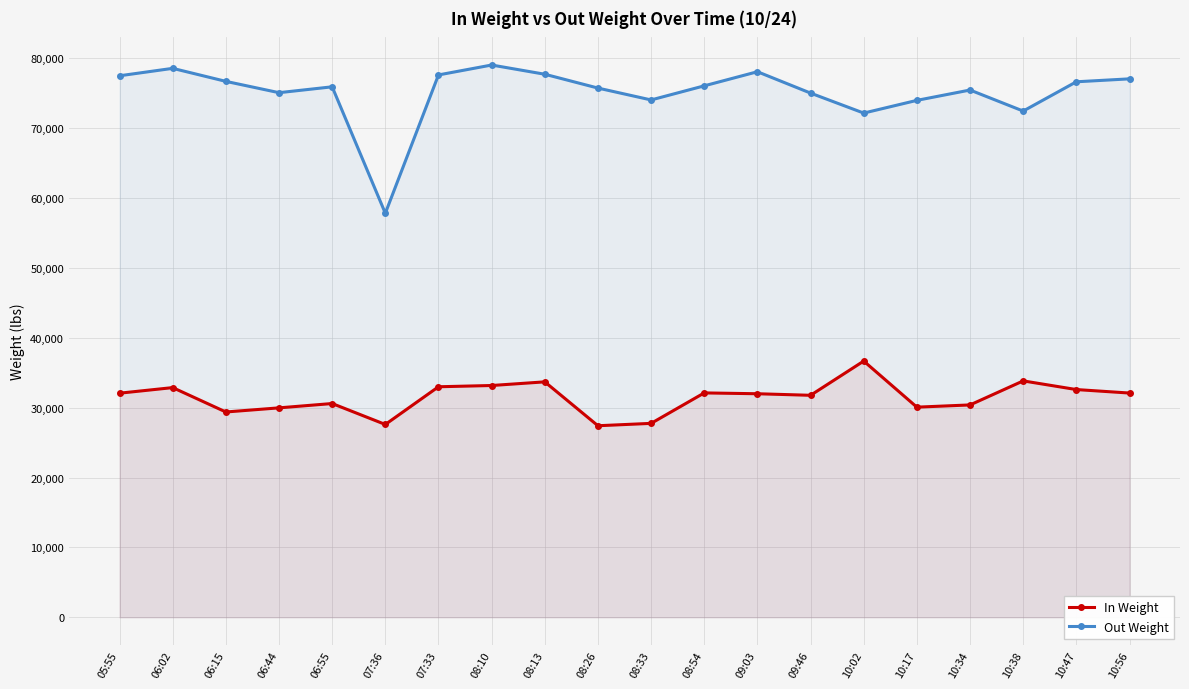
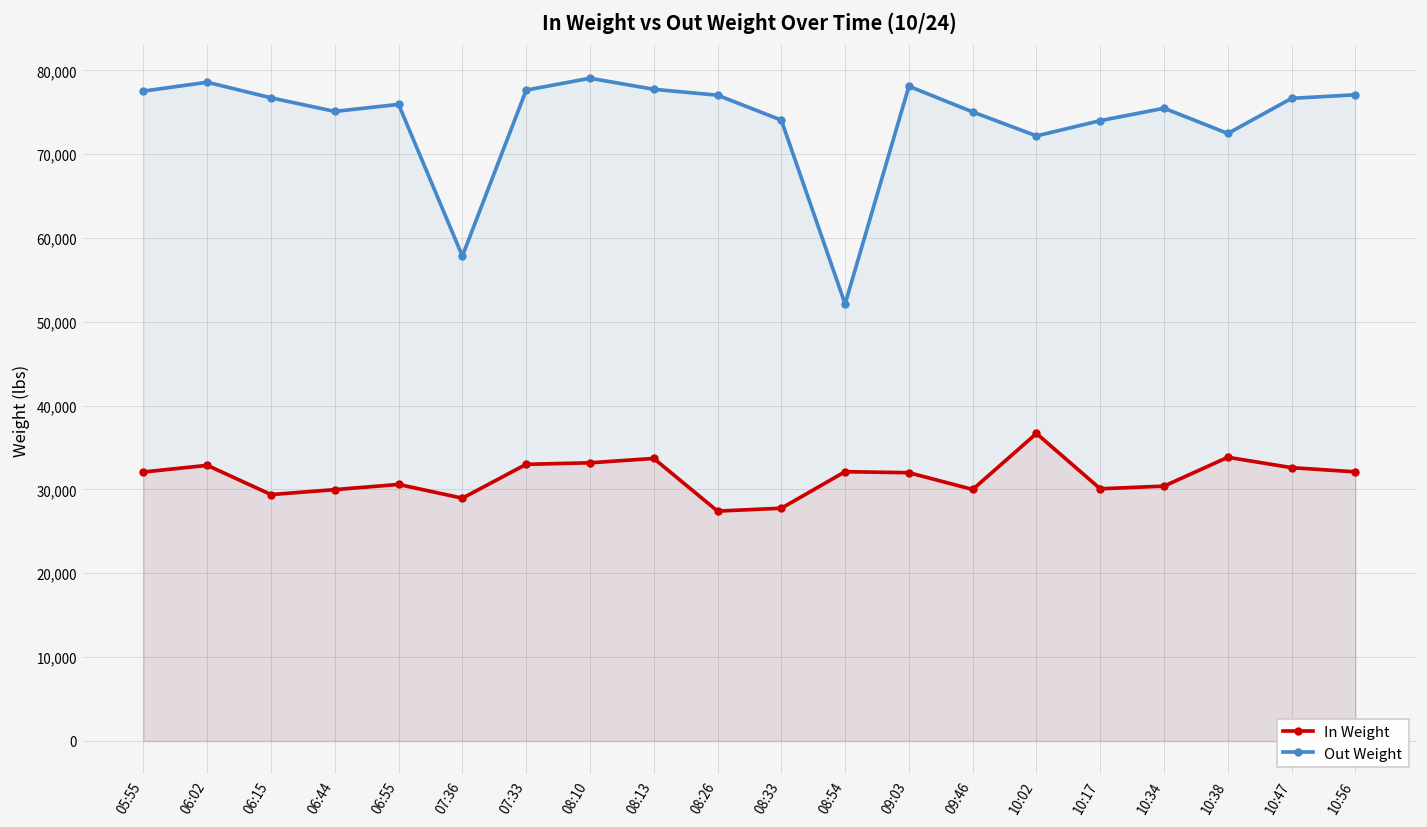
  {
    "In Weight": {
      "05:55": "32,000",
      "06:02": "33,000",
      "06:15": "29,000",
      "06:44": "30,000",
      "06:55": "31,000",
-     "07:36": "28,000",
+     "07:36": "29,000",
      "07:33": "33,000",
      "08:10": "33,000",
      "08:13": "34,000",
      "08:26": "27,000",
      "08:33": "28,000",
      "08:54": "32,000",
      "09:03": "32,000",
-     "09:46": "32,000",
+     "09:46": "30,000",
      "10:02": "37,000",
      "10:17": "30,000",
      "10:34": "30,000",
      "10:38": "34,000",
      "10:47": "33,000",
      "10:56": "32,000"
    },
    "Out Weight": {
      "05:55": "78,000",
      "06:02": "79,000",
      "06:15": "77,000",
      "06:44": "75,000",
      "06:55": "76,000",
      "07:36": "58,000",
      "07:33": "78,000",
      "08:10": "79,000",
      "08:13": "78,000",
-     "08:26": "76,000",
+     "08:26": "77,000",
      "08:33": "74,000",
-     "08:54": "76,000",
+     "08:54": "52,000",
      "09:03": "78,000",
      "09:46": "75,000",
      "10:02": "72,000",
      "10:17": "74,000",
      "10:34": "75,000",
      "10:38": "72,000",
      "10:47": "77,000",
      "10:56": "77,000"
    }
  }
